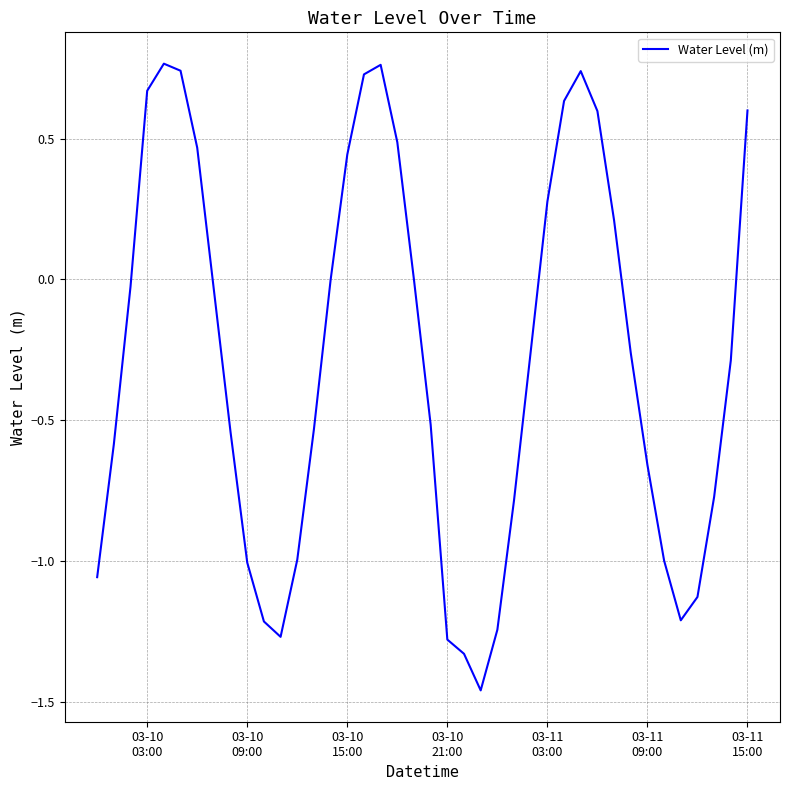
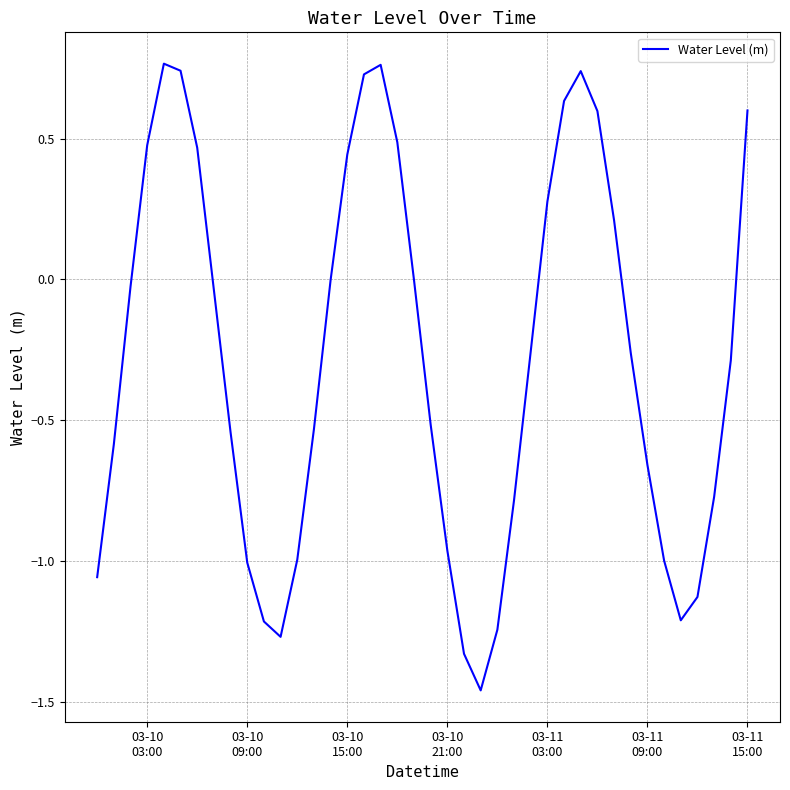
  {
-   "03-10 03:00": 0.67,
+   "03-10 03:00": 0.48,
    "03-10 09:00": -1.01,
    "03-10 15:00": 0.44,
-   "03-10 21:00": -1.28,
+   "03-10 21:00": -0.96,
    "03-11 03:00": 0.28,
    "03-11 09:00": -0.66,
    "03-11 15:00": 0.60
  }
